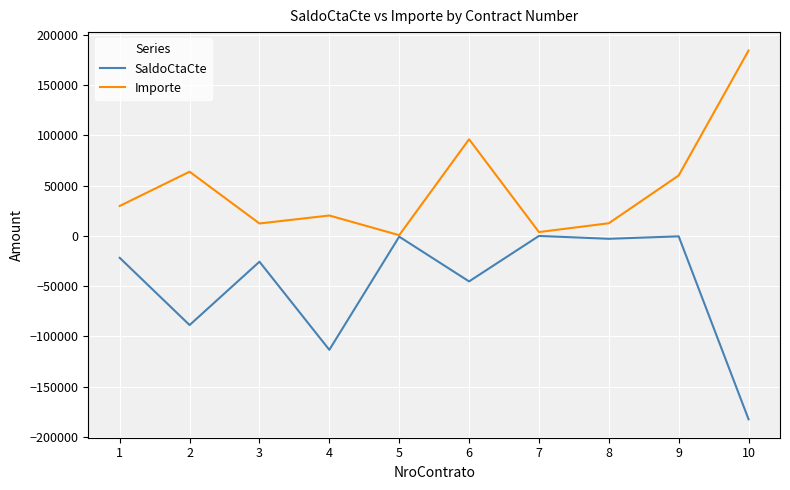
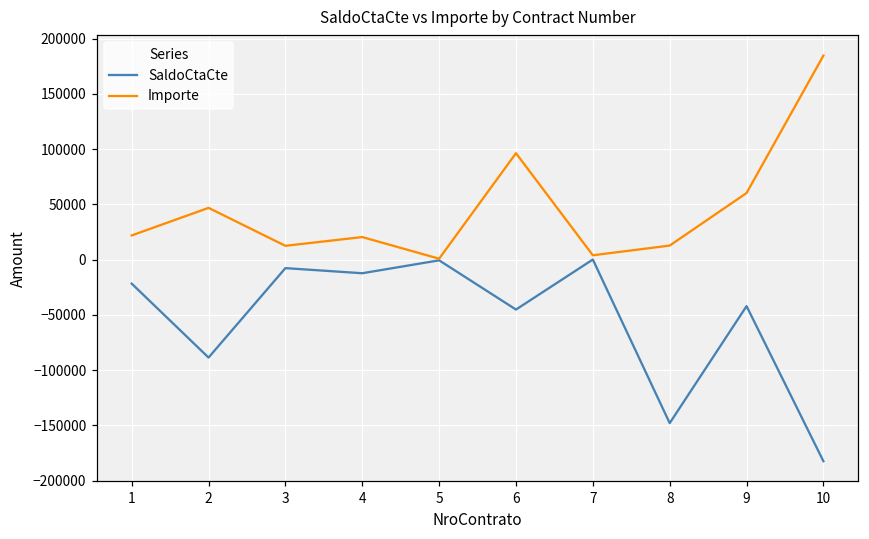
  {
    "SaldoCtaCte": {
      "1": -22000,
      "2": -89000,
-     "3": -26000,
-     "4": -113000,
+     "3": -8000,
+     "4": -12000,
      "6": -45000,
      "7": 0,
-     "8": -3000,
-     "9": 0,
+     "8": -148000,
+     "9": -42000,
      "10": -183000
    },
    "Importe": {
-     "1": 30000,
-     "2": 64000,
+     "1": 22000,
+     "2": 47000,
      "3": 12000,
      "4": 20000,
      "6": 96000,
      "7": 4000,
      "8": 13000,
      "9": 60000,
      "10": 185000
    }
  }
